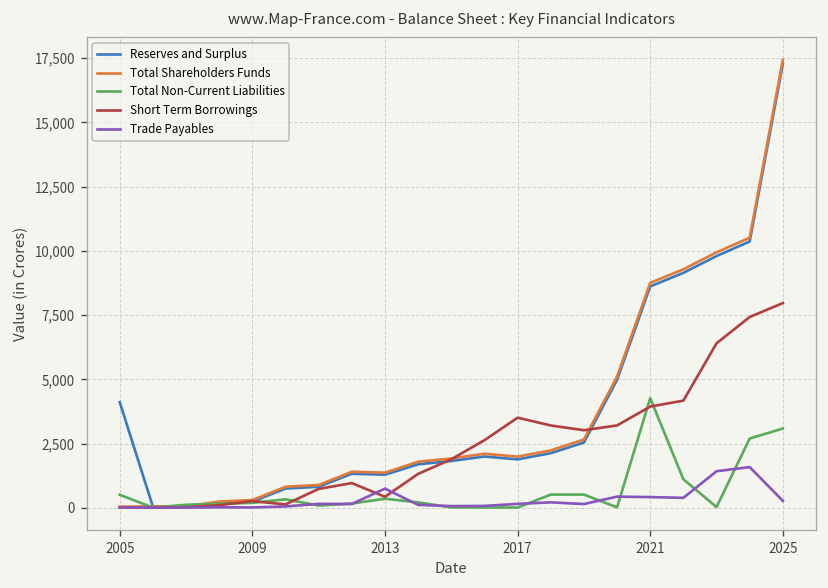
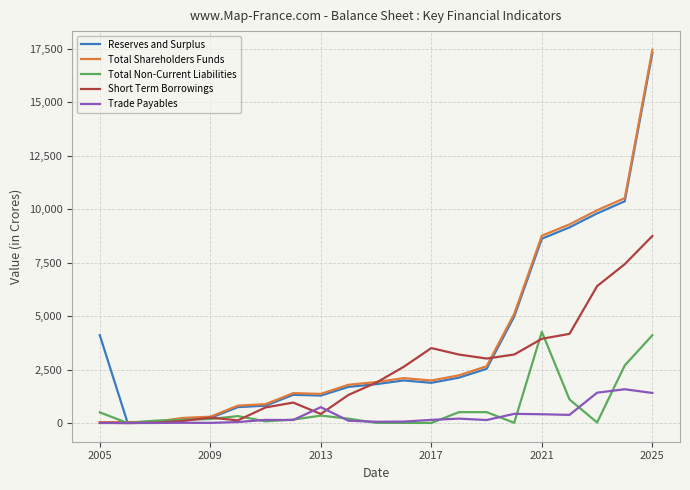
  {
    "Reserves and Surplus": {
      "2005": "4,100",
      "2021": "8,600",
      "2025": "17,300"
    },
    "Total Shareholders Funds": {
      "2021": "8,800",
      "2025": "17,400"
    },
    "Total Non-Current Liabilities": {
      "2005": "500",
      "2017": "0",
      "2021": "4,300",
-     "2025": "3,100"
+     "2025": "4,100"
    },
    "Short Term Borrowings": {
      "2017": "3,500",
      "2021": "3,900",
-     "2025": "8,000"
+     "2025": "8,700"
    },
    "Trade Payables": {
      "2009": "0",
      "2013": "700",
      "2017": "100",
      "2021": "400",
-     "2025": "300"
+     "2025": "1,400"
    }
  }
